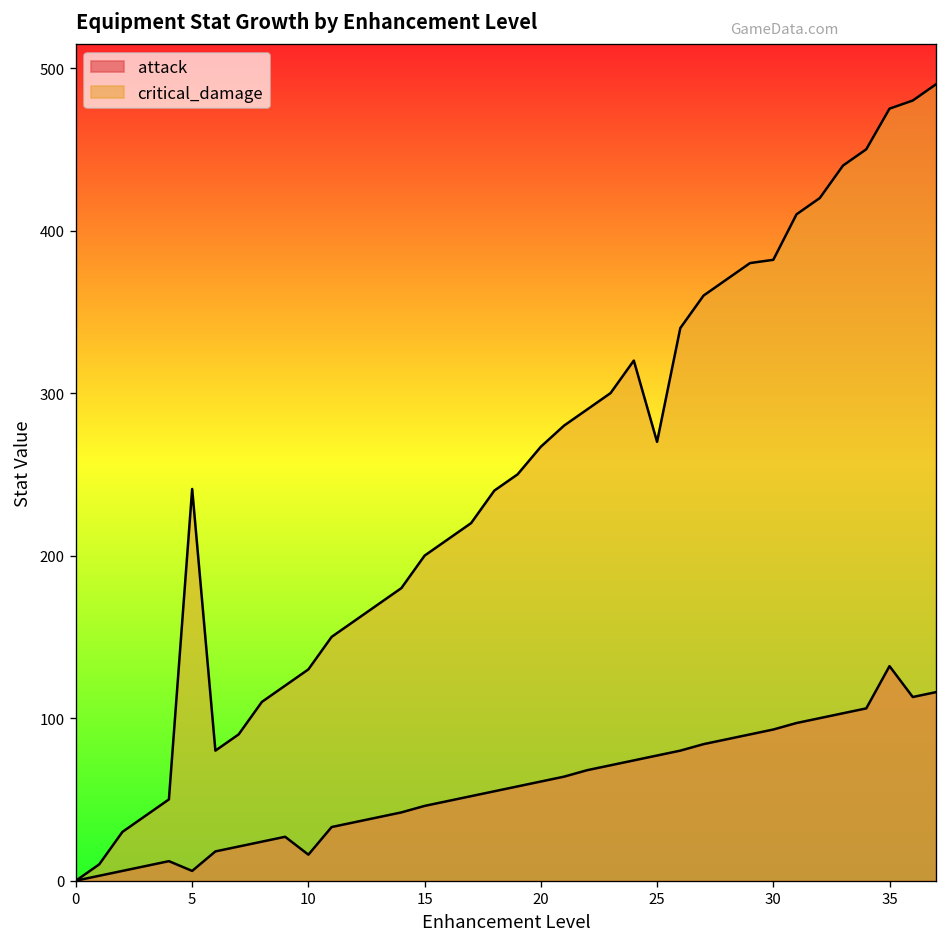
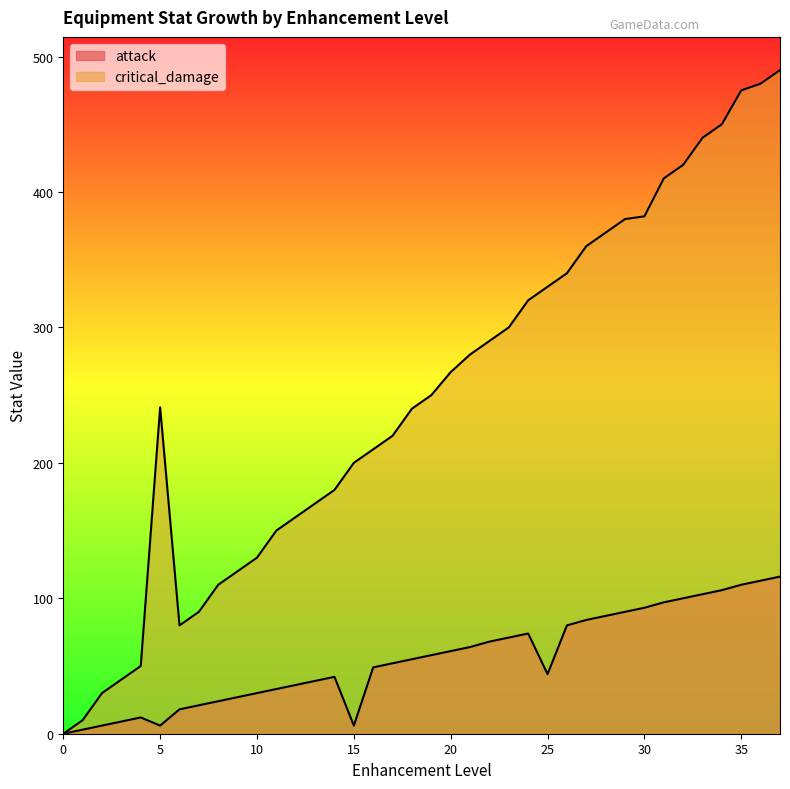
  {
    "attack": {
      "5": 6,
-     "10": 16,
-     "15": 46,
+     "10": 30,
+     "15": 6,
      "20": 61,
-     "25": 77,
+     "25": 44,
      "30": 93,
-     "35": 132
+     "35": 110
    },
    "critical_damage": {
      "5": 241,
      "10": 130,
      "15": 200,
      "20": 267,
-     "25": 270,
+     "25": 330,
      "30": 382,
      "35": 475
    }
  }
